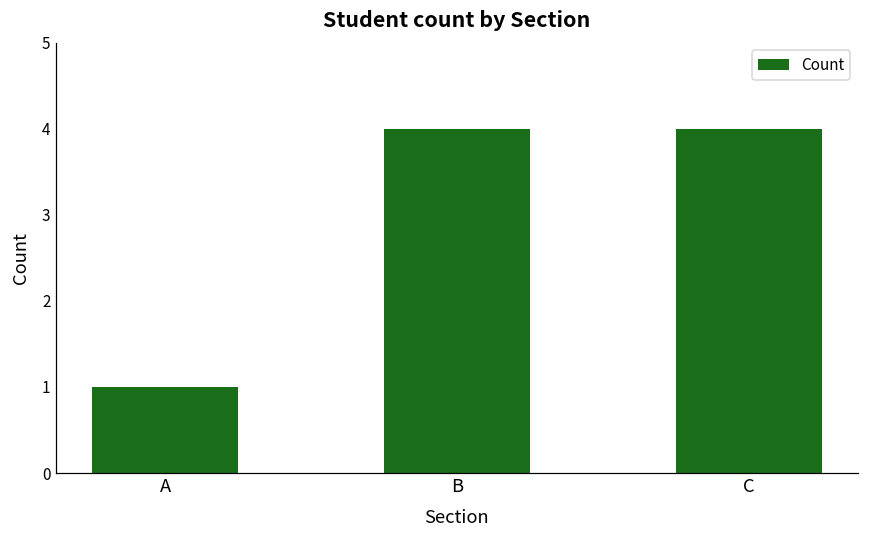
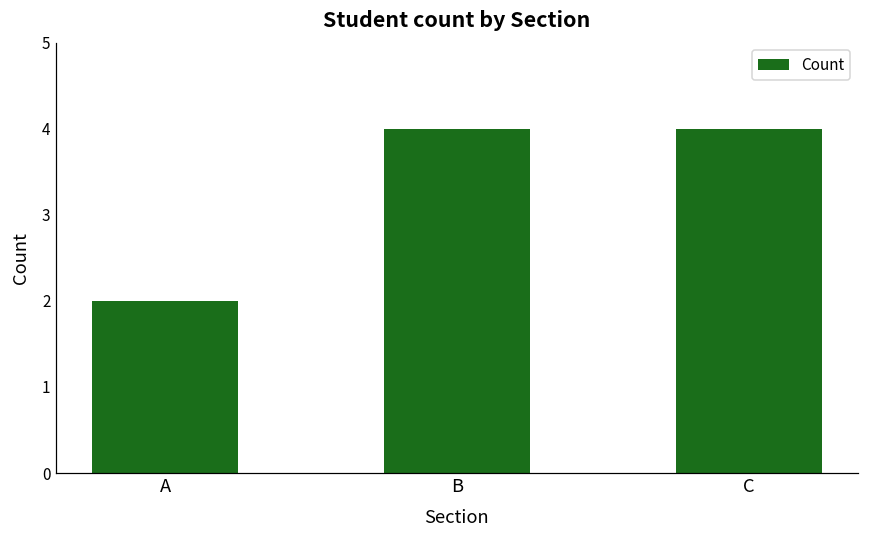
  {
-   "A": 1,
+   "A": 2,
    "B": 4,
    "C": 4
  }
